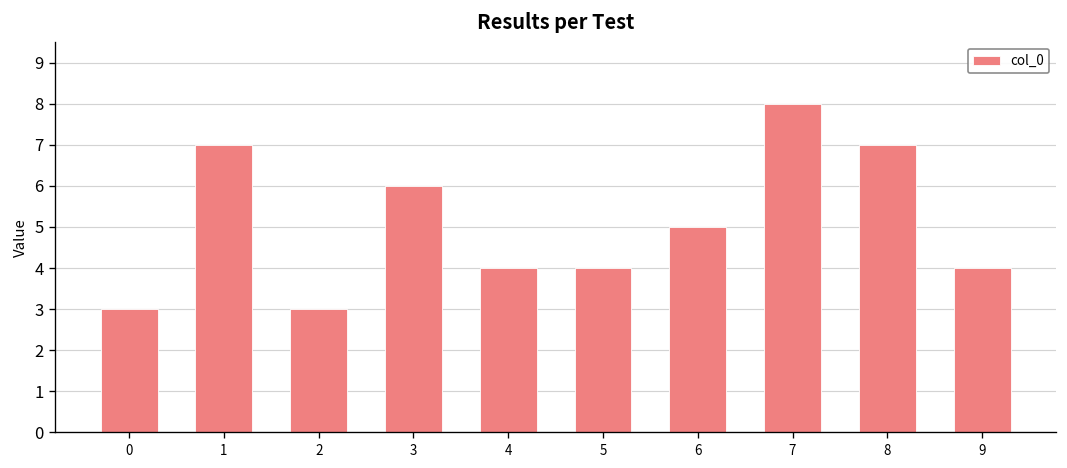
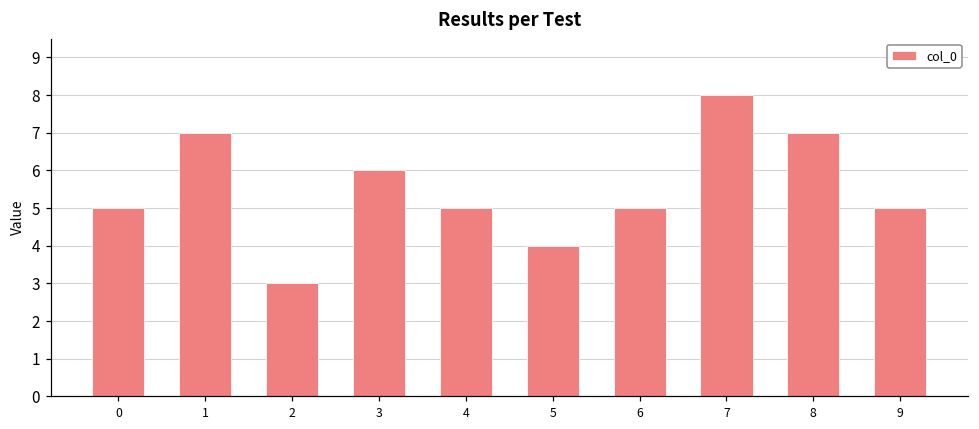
  {
-   "0": 3,
+   "0": 5,
    "1": 7,
    "2": 3,
    "3": 6,
-   "4": 4,
+   "4": 5,
    "5": 4,
    "6": 5,
    "7": 8,
    "8": 7,
-   "9": 4
+   "9": 5
  }
